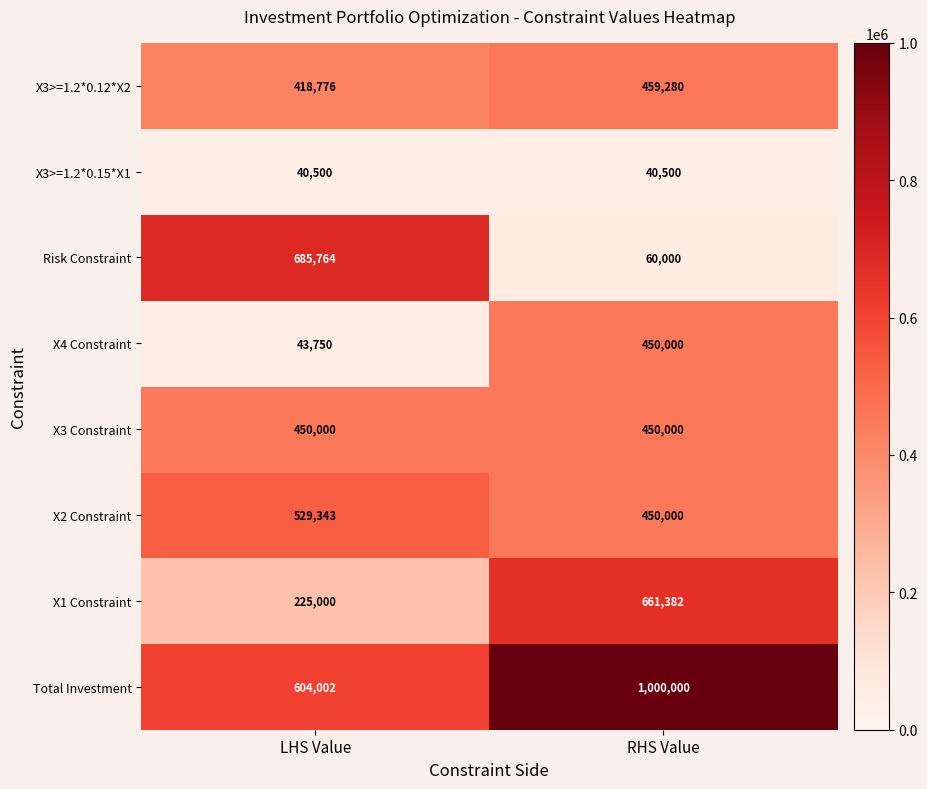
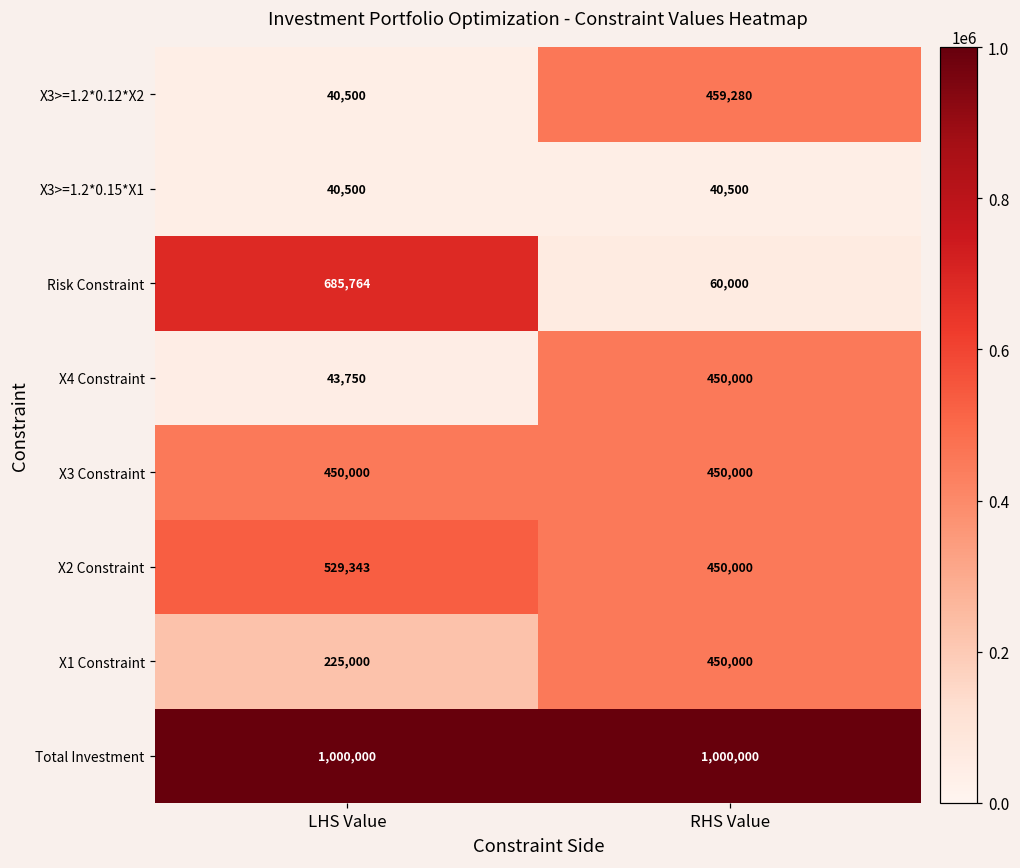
  {
    "X3>=1.2*0.12*X2": {
-     "LHS Value": "418,776",
+     "LHS Value": "40,500",
      "RHS Value": "459,280"
    },
    "X3>=1.2*0.15*X1": {
      "LHS Value": "40,500",
      "RHS Value": "40,500"
    },
    "Risk Constraint": {
      "LHS Value": "685,764",
      "RHS Value": "60,000"
    },
    "X4 Constraint": {
      "LHS Value": "43,750",
      "RHS Value": "450,000"
    },
    "X3 Constraint": {
      "LHS Value": "450,000",
      "RHS Value": "450,000"
    },
    "X2 Constraint": {
      "LHS Value": "529,343",
      "RHS Value": "450,000"
    },
    "X1 Constraint": {
      "LHS Value": "225,000",
-     "RHS Value": "661,382"
+     "RHS Value": "450,000"
    },
    "Total Investment": {
-     "LHS Value": "604,002",
+     "LHS Value": "1,000,000",
      "RHS Value": "1,000,000"
    }
  }
